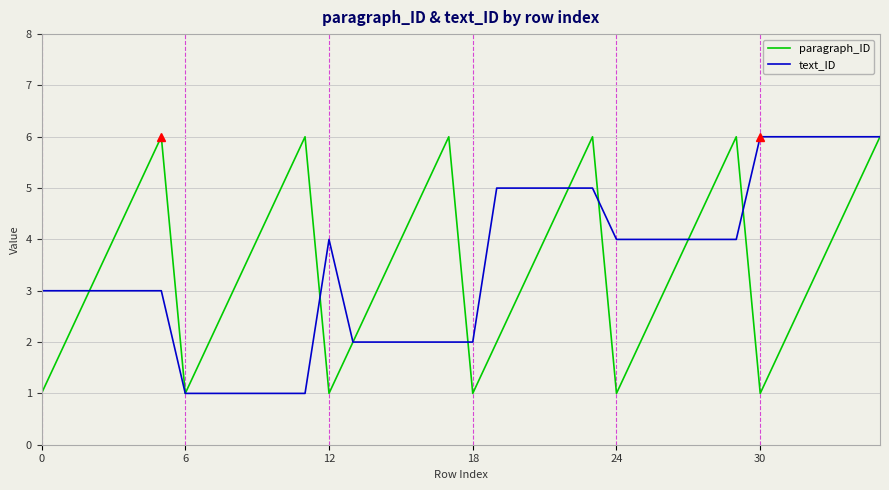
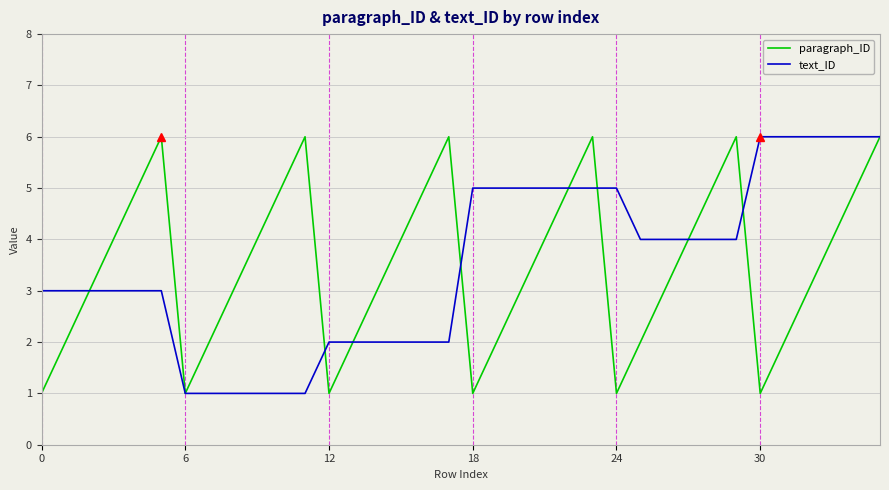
  {
    "paragraph_ID": {
      "0": 1,
      "12": 1,
      "18": 1,
      "24": 1,
      "30": 1
    },
    "text_ID": {
      "0": 3,
-     "12": 4,
-     "18": 2,
-     "24": 4
+     "12": 2,
+     "18": 5,
+     "24": 5
    }
  }
